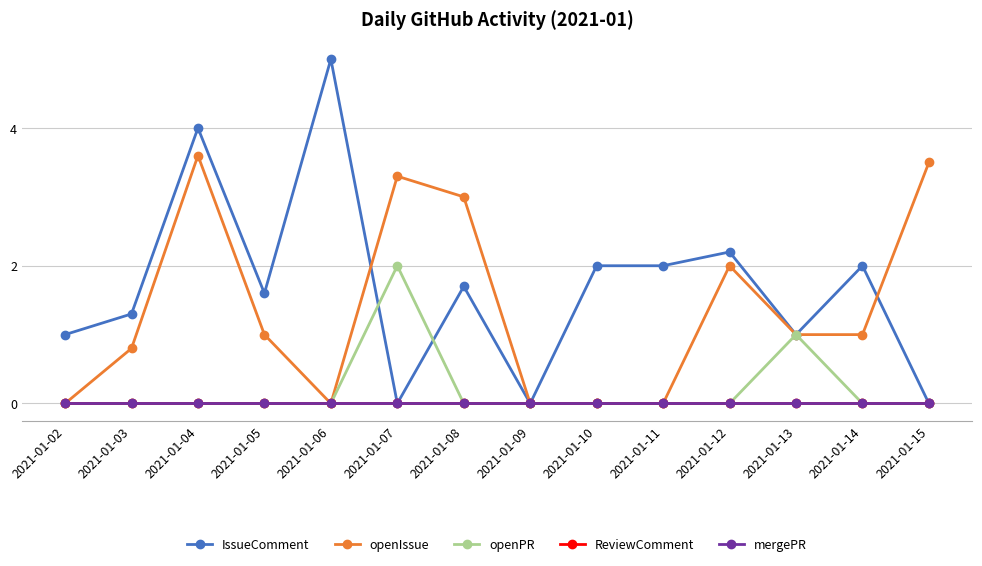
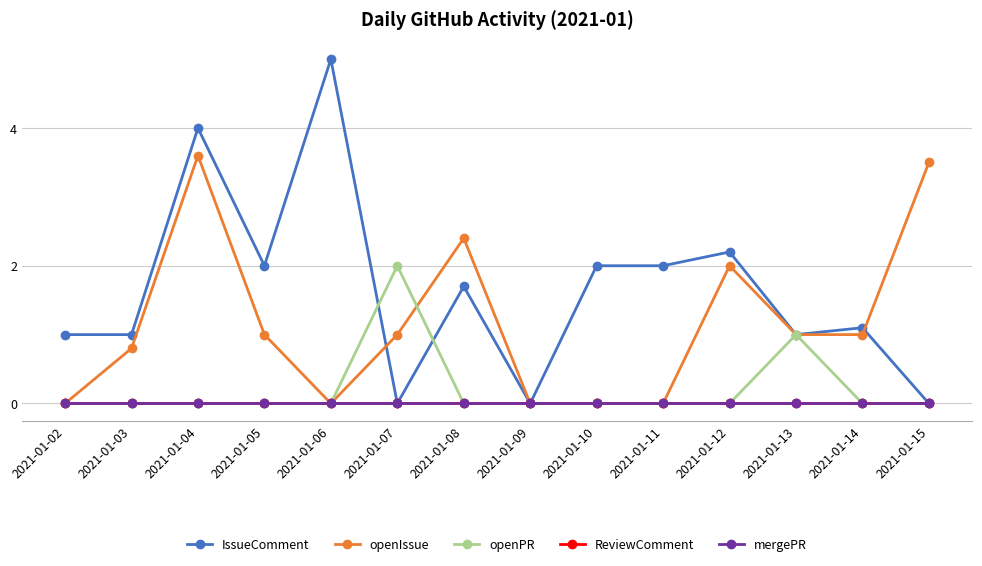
  {
    "IssueComment": {
      "2021-01-02": 1.0,
-     "2021-01-03": 1.3,
+     "2021-01-03": 1.0,
      "2021-01-04": 4.0,
-     "2021-01-05": 1.6,
+     "2021-01-05": 2.0,
      "2021-01-06": 5.0,
      "2021-01-08": 1.7,
      "2021-01-10": 2.0,
      "2021-01-11": 2.0,
      "2021-01-12": 2.2,
-     "2021-01-14": 2.0
+     "2021-01-14": 1.1
    },
    "openIssue": {
      "2021-01-03": 0.8,
      "2021-01-04": 3.6,
      "2021-01-05": 1.0,
-     "2021-01-07": 3.3,
-     "2021-01-08": 3.0,
+     "2021-01-07": 1.0,
+     "2021-01-08": 2.4,
      "2021-01-12": 2.0,
      "2021-01-14": 1.0,
      "2021-01-15": 3.5
    },
    "openPR": {
      "2021-01-07": 2.0
    },
    "mergePR": {
      "2021-01-13": 0.0
    }
  }
